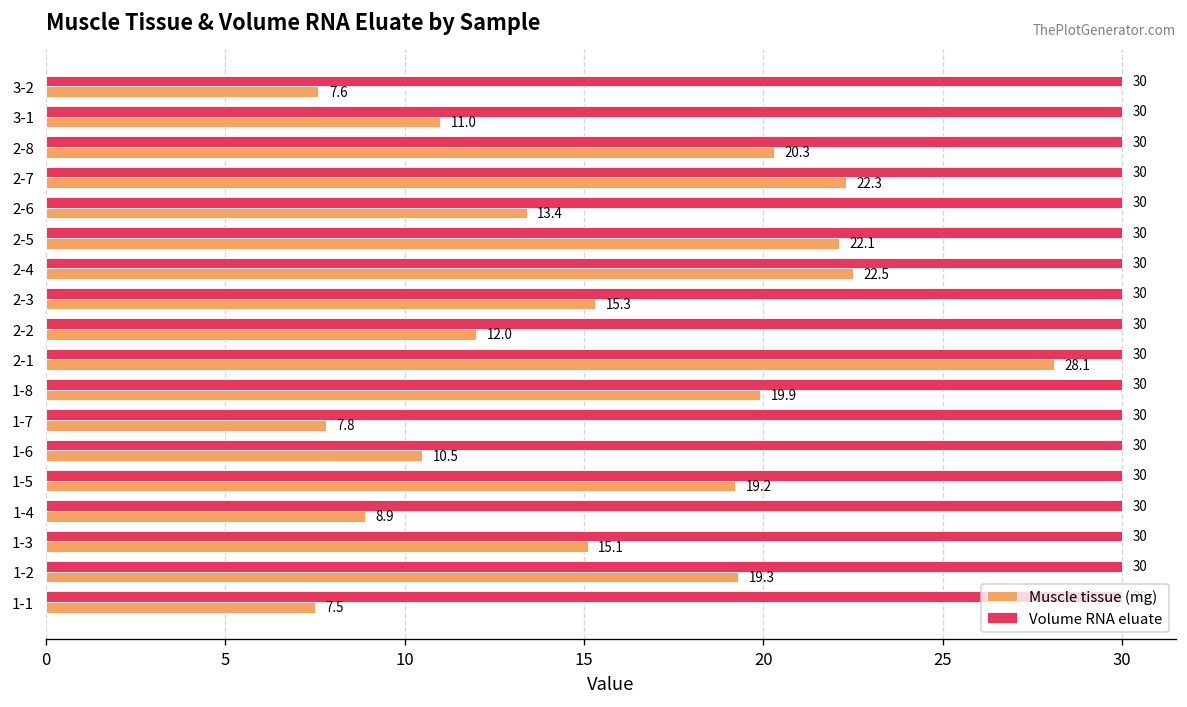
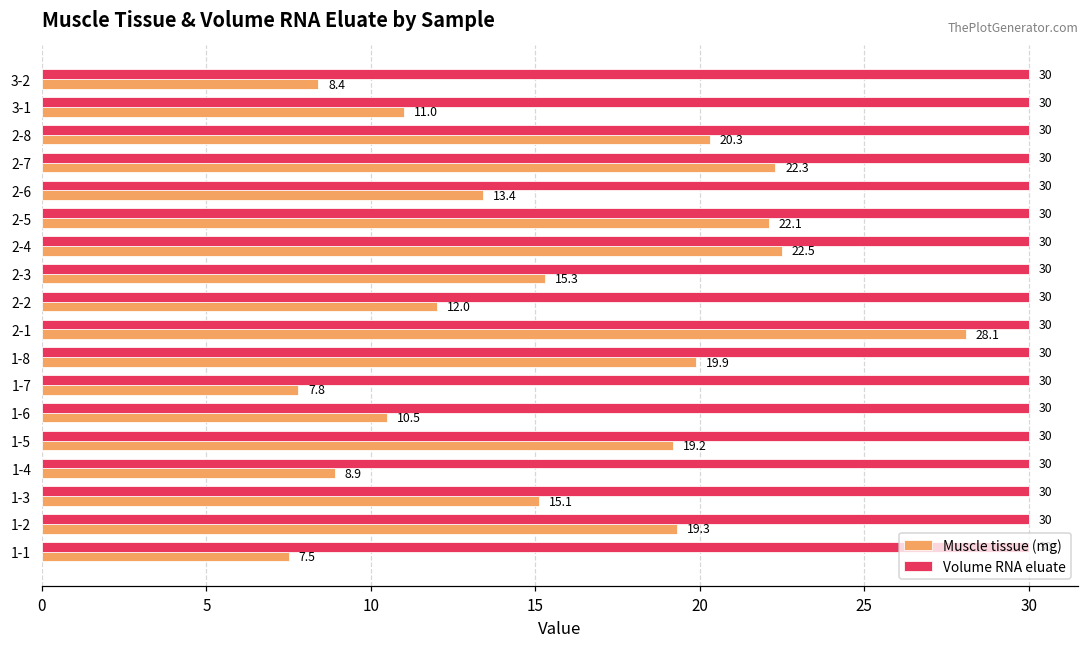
  {
    "Muscle tissue (mg)": {
-     "3-2": 7.6,
+     "3-2": 8.4,
      "3-1": 11.0,
      "2-8": 20.3,
      "2-7": 22.3,
      "2-6": 13.4,
      "2-5": 22.1,
      "2-4": 22.5,
      "2-3": 15.3,
      "2-2": 12.0,
      "2-1": 28.1,
      "1-8": 19.9,
      "1-7": 7.8,
      "1-6": 10.5,
      "1-5": 19.2,
      "1-4": 8.9,
      "1-3": 15.1,
      "1-2": 19.3,
      "1-1": 7.5
    },
    "Volume RNA eluate": {
      "3-2": 30,
      "3-1": 30,
      "2-8": 30,
      "2-7": 30,
      "2-6": 30,
      "2-5": 30,
      "2-4": 30,
      "2-3": 30,
      "2-2": 30,
      "2-1": 30,
      "1-8": 30,
      "1-7": 30,
      "1-6": 30,
      "1-5": 30,
      "1-4": 30,
      "1-3": 30,
      "1-2": 30
    }
  }
